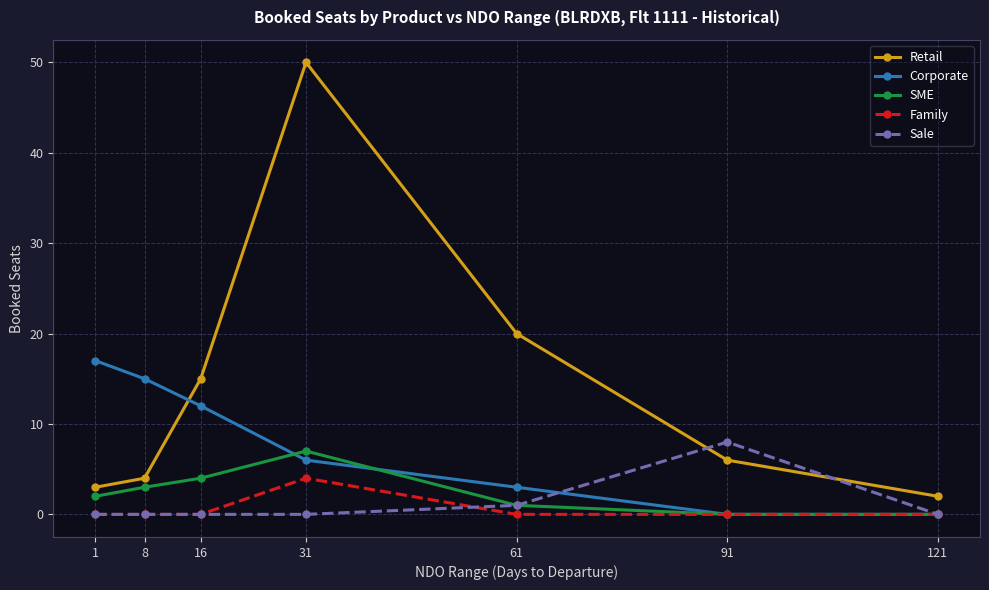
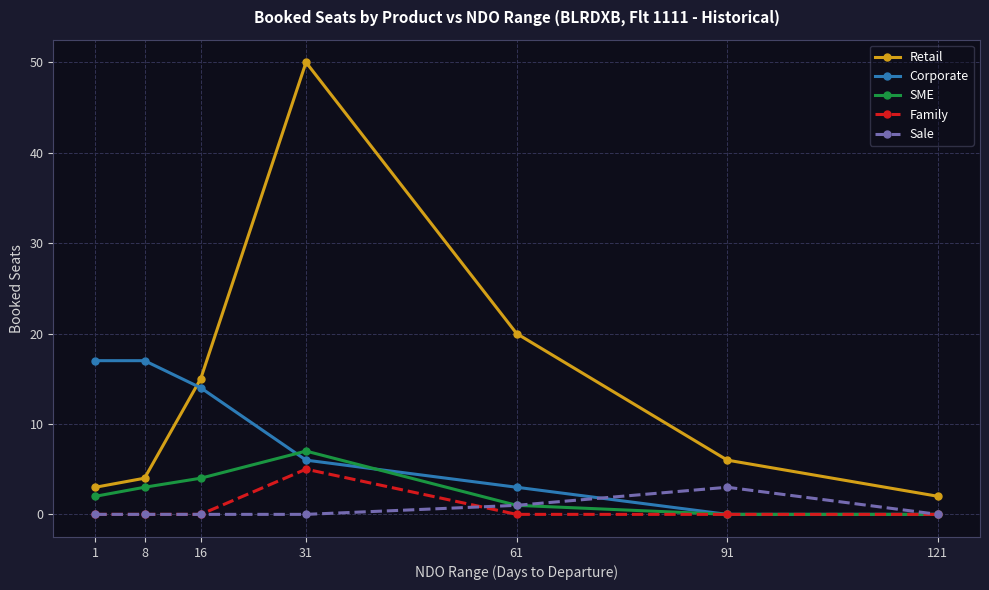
  {
    "Retail": {
      "1": 3,
      "8": 4,
      "16": 15,
      "31": 50,
      "61": 20,
      "91": 6,
      "121": 2
    },
    "Corporate": {
      "1": 17,
-     "8": 15,
-     "16": 12,
+     "8": 17,
+     "16": 14,
      "31": 6,
      "61": 3
    },
    "SME": {
      "1": 2,
      "8": 3,
      "16": 4,
      "31": 7
    },
    "Family": {
-     "31": 4,
+     "31": 5,
      "61": 0
    },
    "Sale": {
      "31": 0,
-     "91": 8
+     "91": 3
    }
  }
